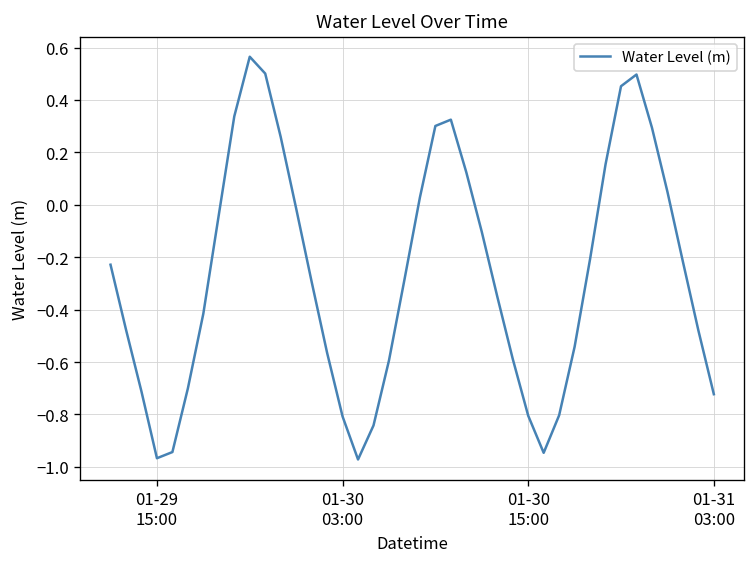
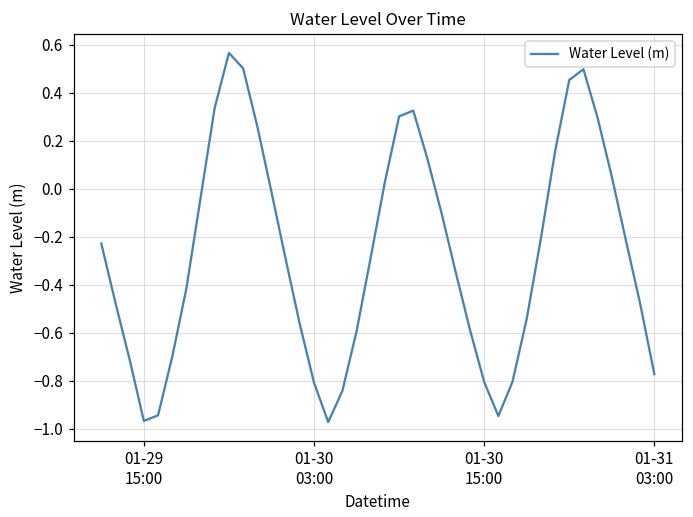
  {
    "01-29 15:00": -0.97,
    "01-30 03:00": -0.81,
    "01-30 15:00": -0.80,
-   "01-31 03:00": -0.72
+   "01-31 03:00": -0.77
  }
